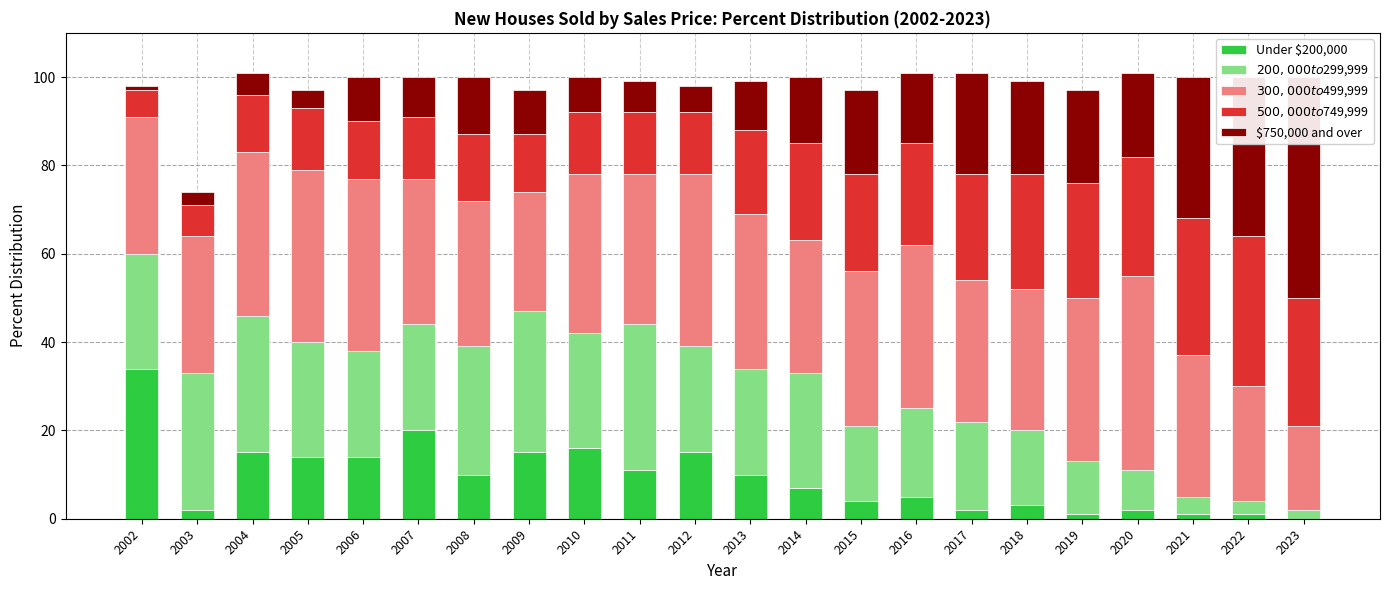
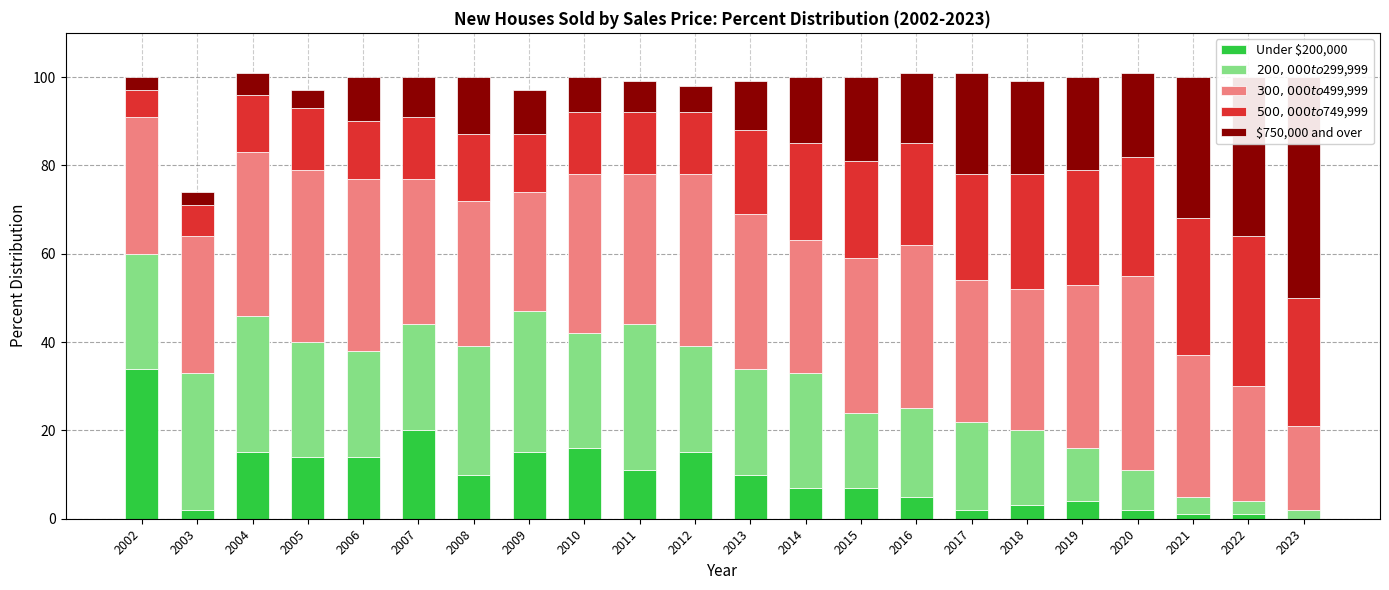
  {
    "Under $200,000": {
      "2002": 34,
      "2003": 2,
      "2004": 15,
      "2005": 14,
      "2006": 14,
      "2007": 20,
      "2008": 10,
      "2009": 15,
      "2010": 16,
      "2011": 11,
      "2012": 15,
      "2013": 10,
      "2014": 7,
-     "2015": 4,
+     "2015": 7,
      "2016": 5,
      "2017": 2,
      "2018": 3,
-     "2019": 1,
+     "2019": 4,
      "2020": 2,
      "2021": 1,
      "2022": 1,
      "2023": 0
    },
    "$750,000 and over": {
-     "2002": 1,
+     "2002": 3,
      "2003": 3,
      "2004": 5,
      "2005": 4,
      "2006": 10,
      "2007": 9,
      "2008": 13,
      "2009": 10,
      "2010": 8,
      "2011": 7,
      "2012": 6,
      "2013": 11,
      "2014": 15,
      "2015": 19,
      "2016": 16,
      "2017": 23,
      "2018": 21,
      "2019": 21,
      "2020": 19,
      "2021": 32
    }
  }
